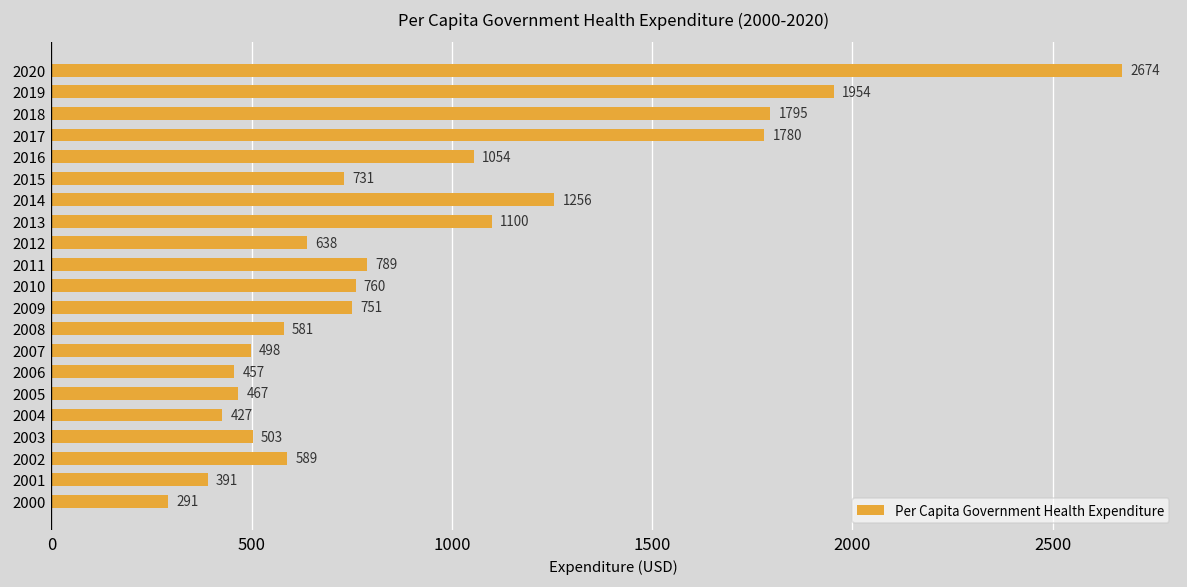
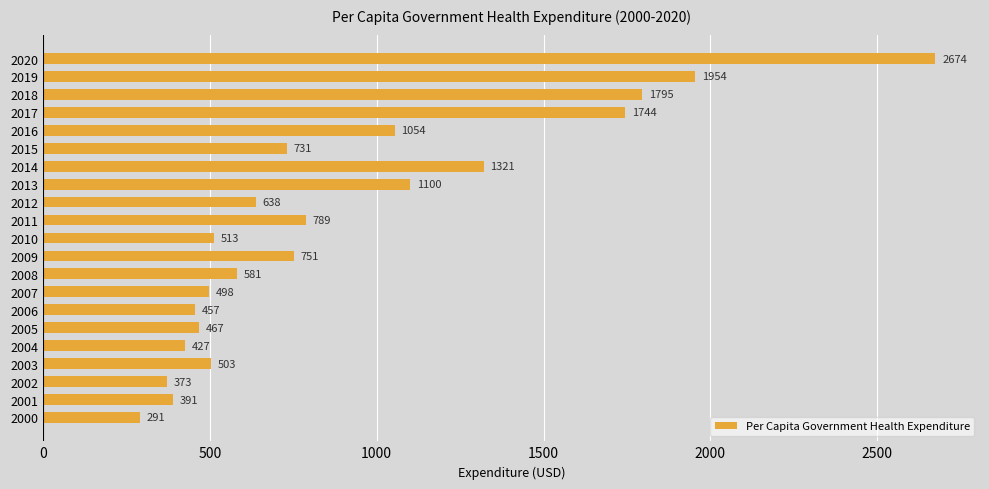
  {
    "2020": 2674,
    "2019": 1954,
    "2018": 1795,
-   "2017": 1780,
+   "2017": 1744,
    "2016": 1054,
    "2015": 731,
-   "2014": 1256,
+   "2014": 1321,
    "2013": 1100,
    "2012": 638,
    "2011": 789,
-   "2010": 760,
+   "2010": 513,
    "2009": 751,
    "2008": 581,
    "2007": 498,
    "2006": 457,
    "2005": 467,
    "2004": 427,
    "2003": 503,
-   "2002": 589,
+   "2002": 373,
    "2001": 391,
    "2000": 291
  }
